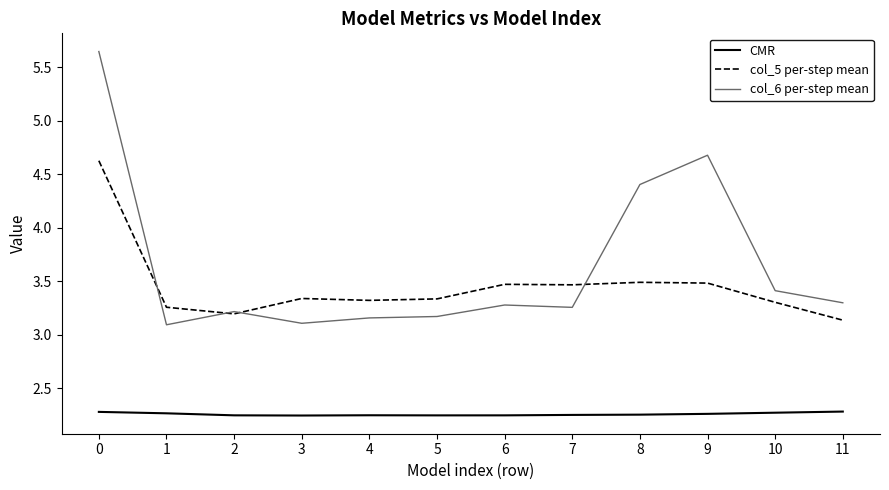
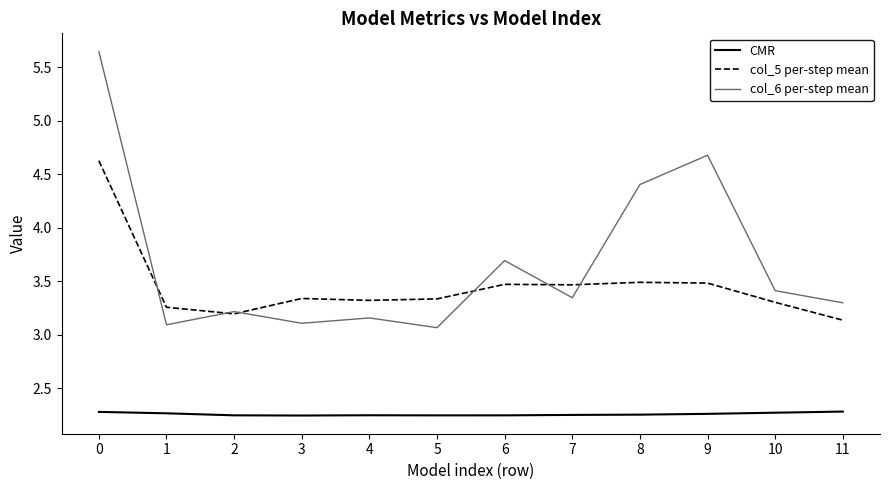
  {
    "col_6 per-step mean": {
      "0": 5.65,
      "1": 3.09,
      "3": 3.11,
      "4": 3.16,
-     "5": 3.17,
-     "6": 3.28,
-     "7": 3.26,
+     "5": 3.07,
+     "6": 3.69,
+     "7": 3.35,
      "8": 4.40,
      "9": 4.68,
      "10": 3.41,
      "11": 3.30
    }
  }
